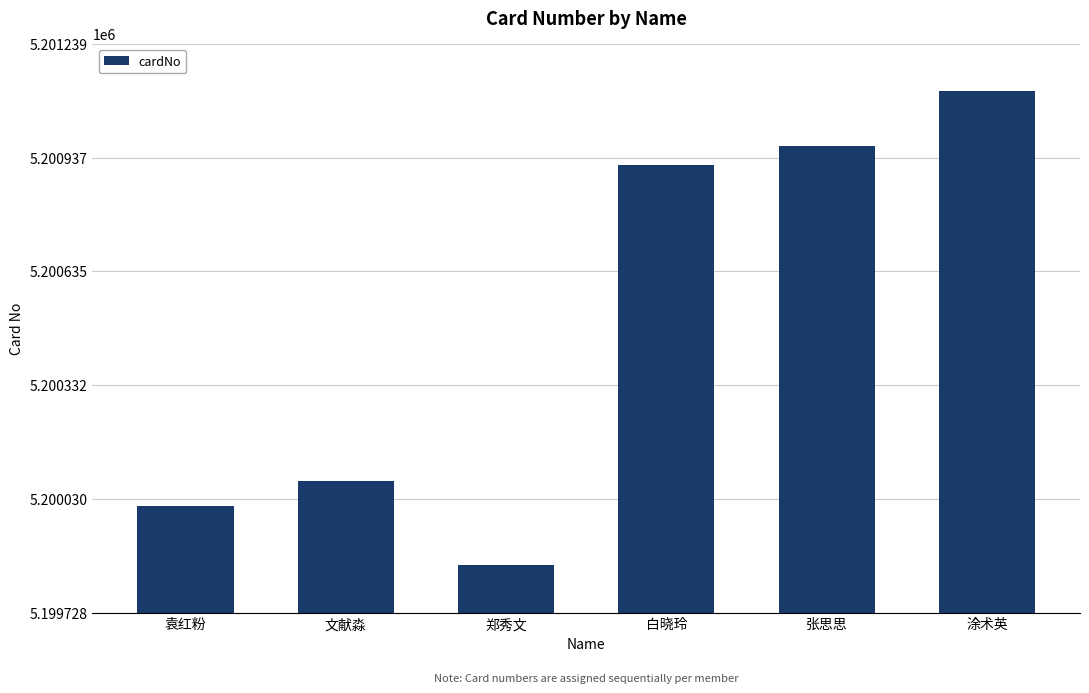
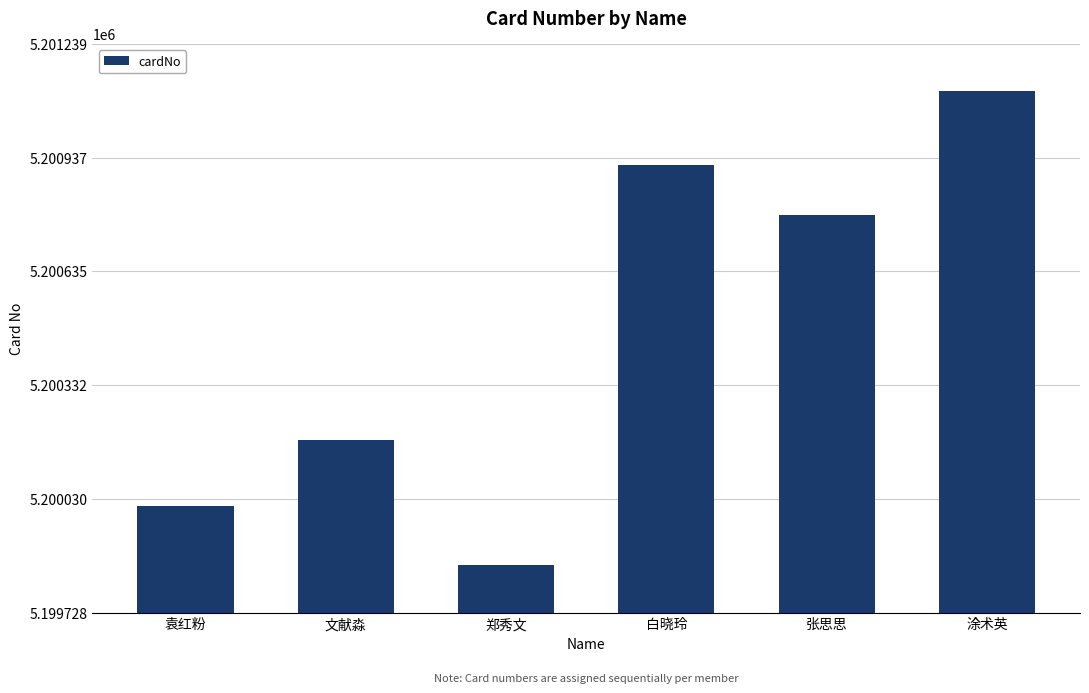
  {
    "袁红粉": 5200010,
-   "文献淼": 5200080,
+   "文献淼": 5200190,
    "郑秀文": 5199850,
    "白晓玲": 5200920,
-   "张思思": 5200970,
+   "张思思": 5200790,
    "涂术英": 5201110
  }
